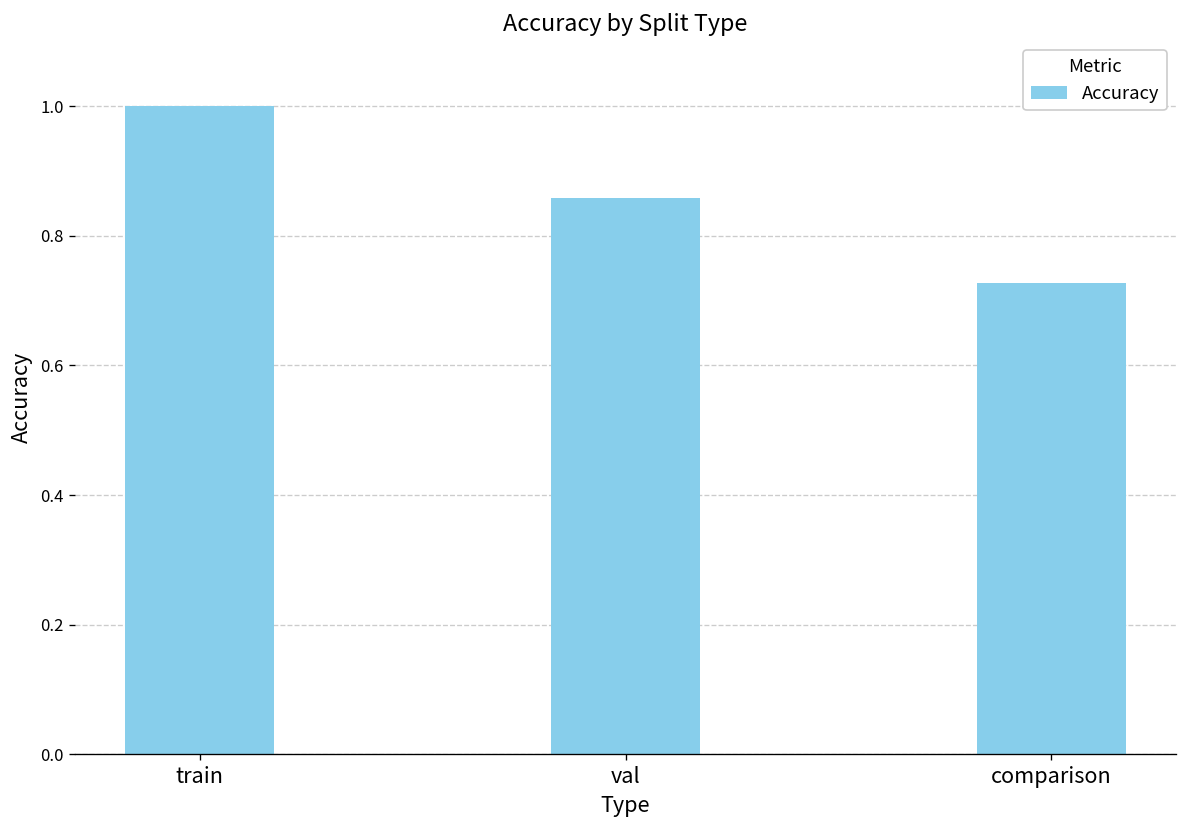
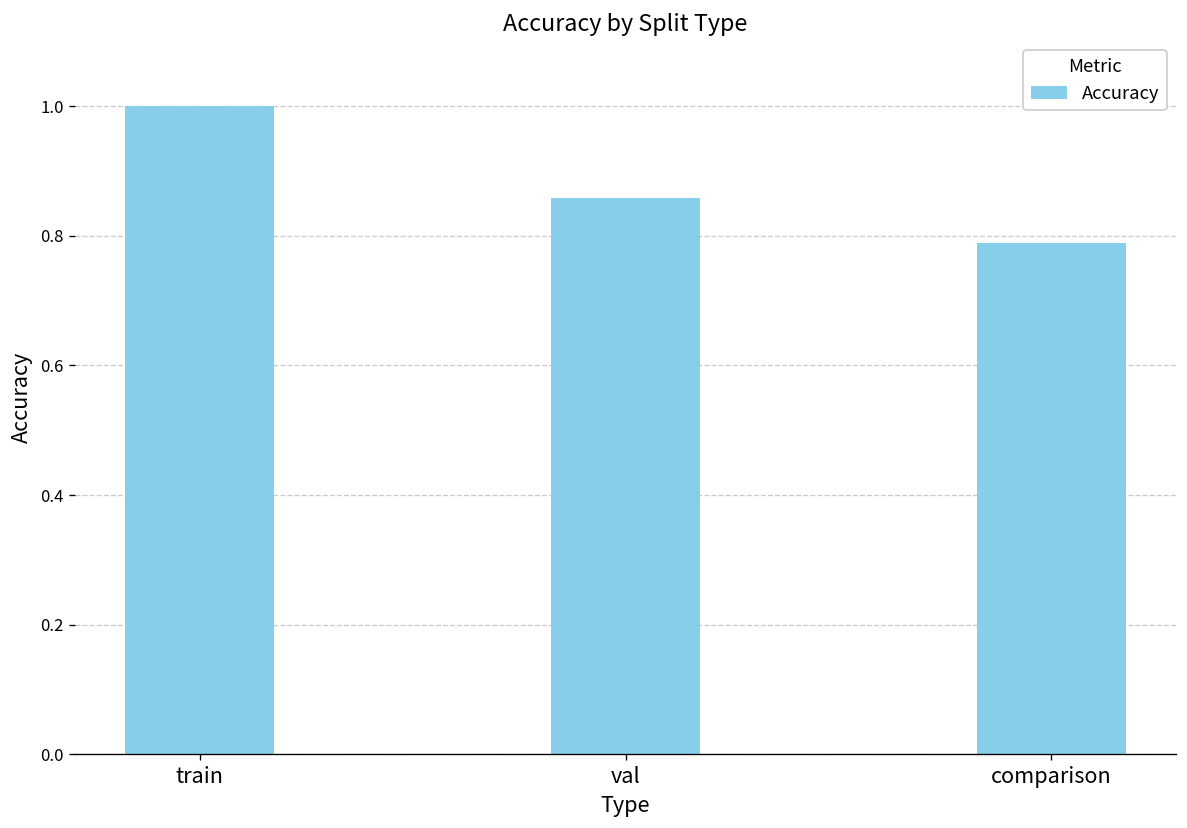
  {
    "train": 1.00,
    "val": 0.86,
-   "comparison": 0.73
+   "comparison": 0.79
  }
